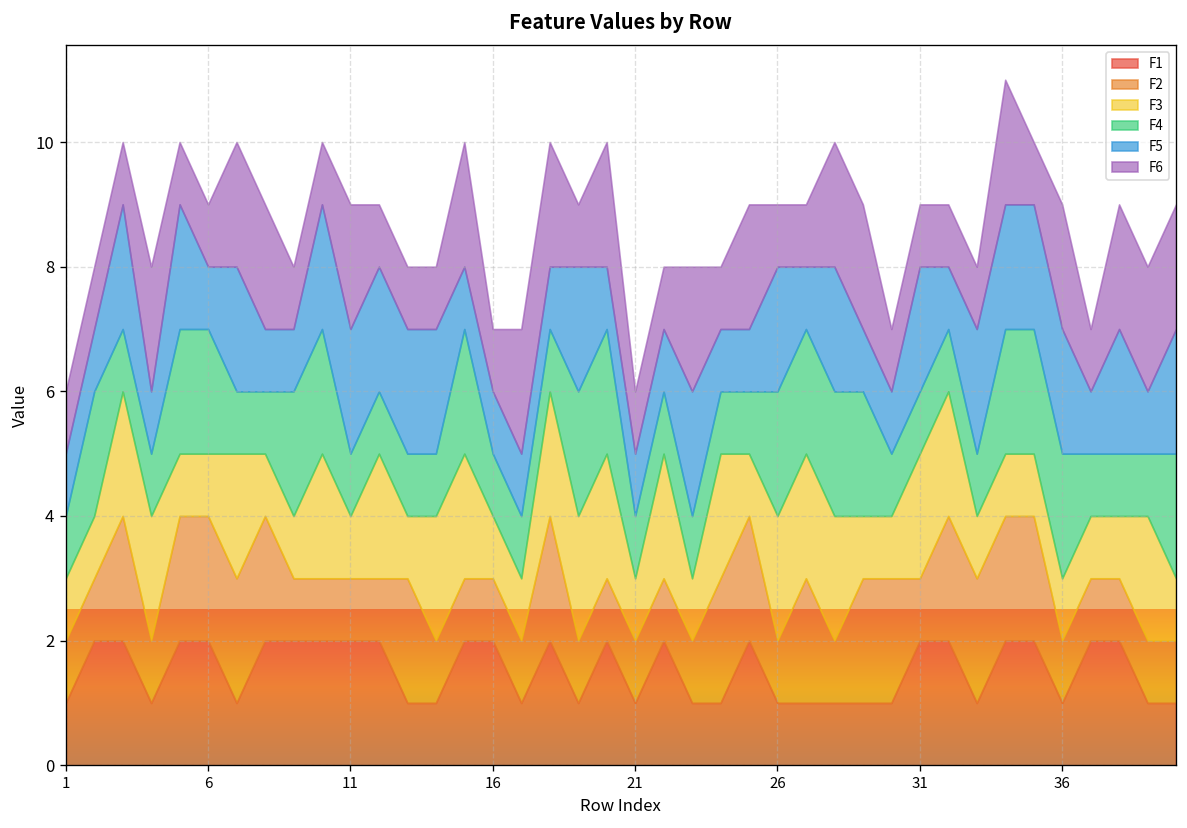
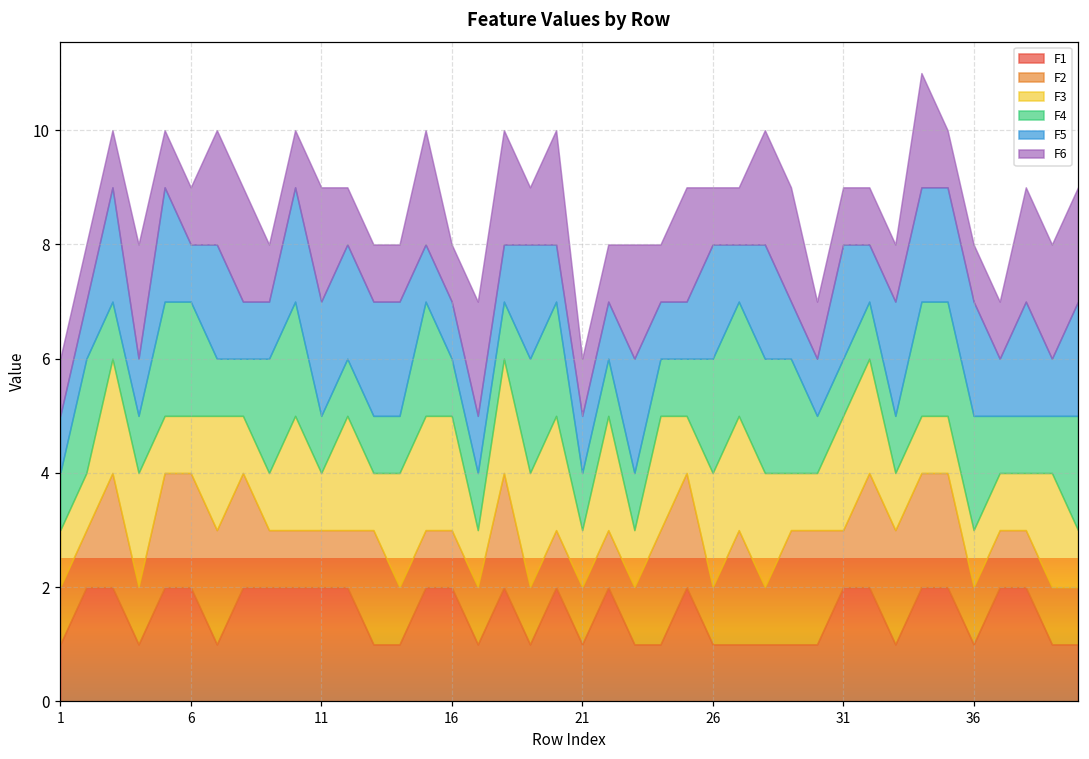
  {
    "F3": {
      "1": 1,
      "6": 1,
      "11": 1,
-     "16": 1,
+     "16": 2,
      "21": 1,
      "26": 2,
      "31": 2,
      "36": 1
    },
    "F4": {
      "1": 1,
      "6": 2,
      "11": 1,
      "16": 1,
      "21": 1,
      "26": 2,
      "31": 1,
      "36": 2
    },
    "F5": {
      "1": 1,
      "6": 1,
      "11": 2,
      "16": 1,
      "21": 1,
      "26": 2,
      "31": 2,
      "36": 2
    },
    "F6": {
      "1": 1,
      "6": 1,
      "11": 2,
      "16": 1,
      "21": 1,
      "26": 1,
      "31": 1,
-     "36": 2
+     "36": 1
    }
  }
